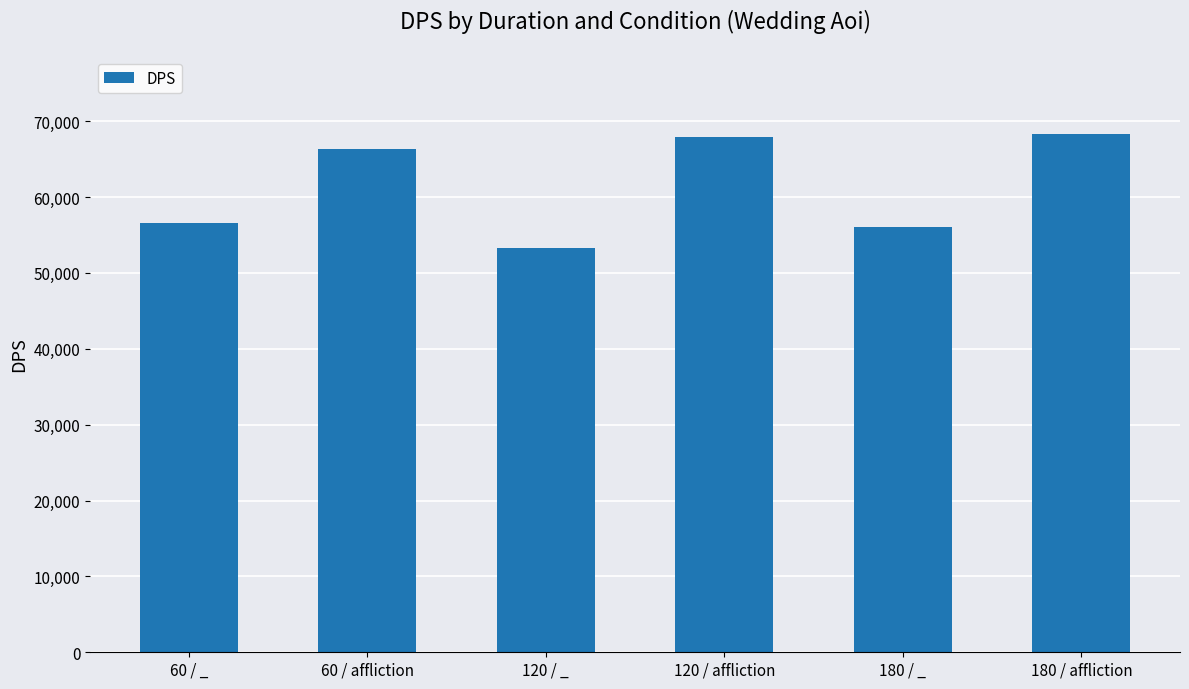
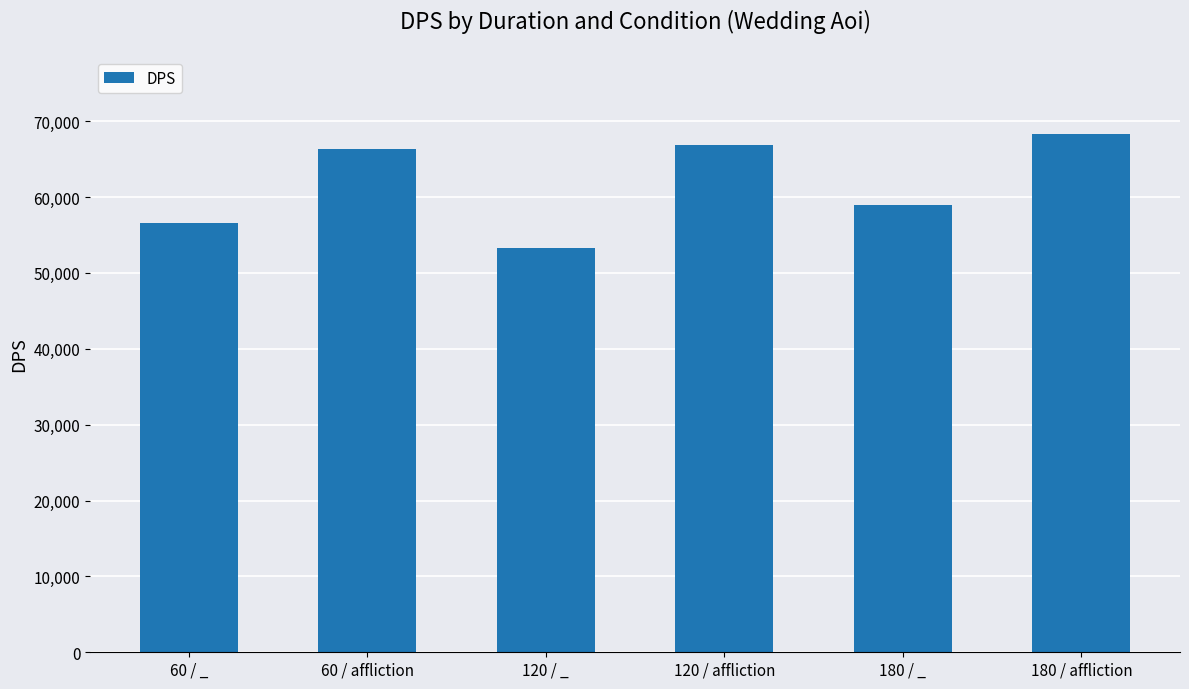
  {
    "60 / _": "57,000",
    "60 / affliction": "66,000",
    "120 / _": "53,000",
-   "120 / affliction": "68,000",
-   "180 / _": "56,000",
+   "120 / affliction": "67,000",
+   "180 / _": "59,000",
    "180 / affliction": "68,000"
  }
